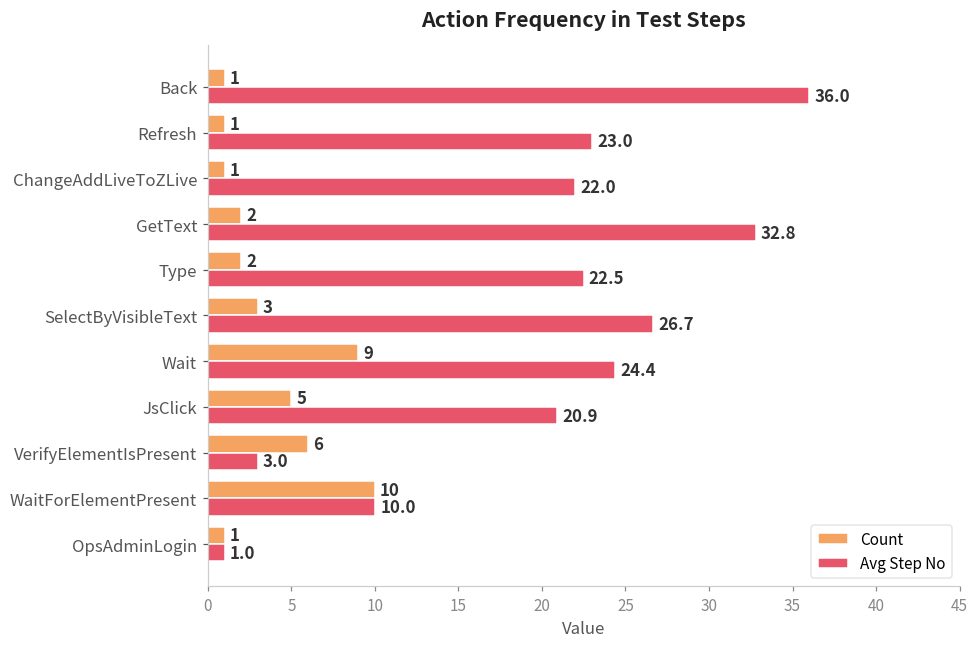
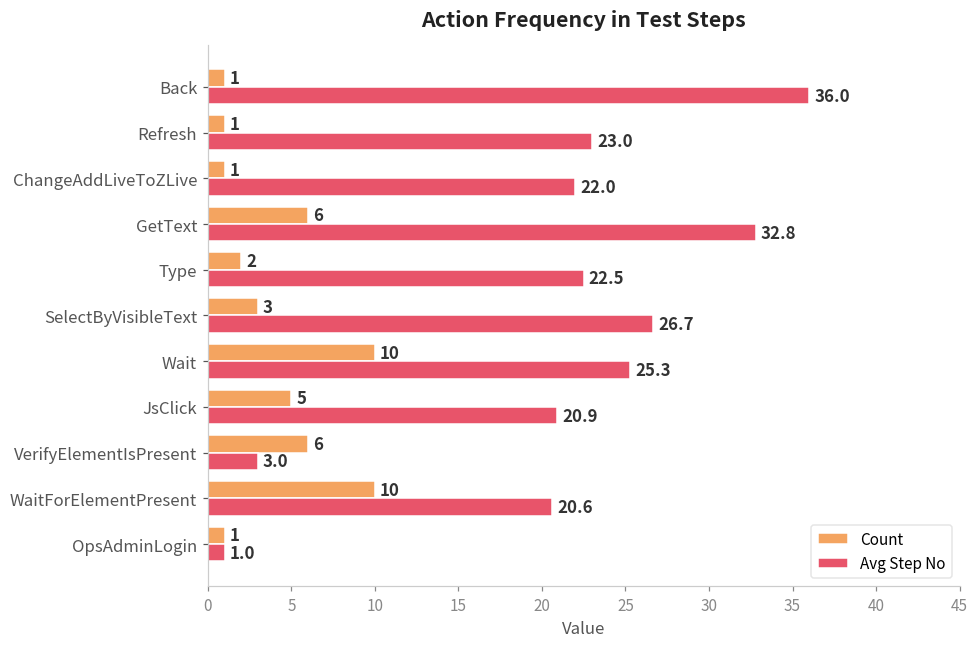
  {
    "Count": {
      "Back": 1,
      "Refresh": 1,
      "ChangeAddLiveToZLive": 1,
-     "GetText": 2,
+     "GetText": 6,
      "Type": 2,
      "SelectByVisibleText": 3,
-     "Wait": 9,
+     "Wait": 10,
      "JsClick": 5,
      "VerifyElementIsPresent": 6,
      "WaitForElementPresent": 10,
      "OpsAdminLogin": 1
    },
    "Avg Step No": {
      "Back": 36.0,
      "Refresh": 23.0,
      "ChangeAddLiveToZLive": 22.0,
      "GetText": 32.8,
      "Type": 22.5,
      "SelectByVisibleText": 26.7,
-     "Wait": 24.4,
+     "Wait": 25.3,
      "JsClick": 20.9,
      "VerifyElementIsPresent": 3.0,
-     "WaitForElementPresent": 10.0,
+     "WaitForElementPresent": 20.6,
      "OpsAdminLogin": 1.0
    }
  }
